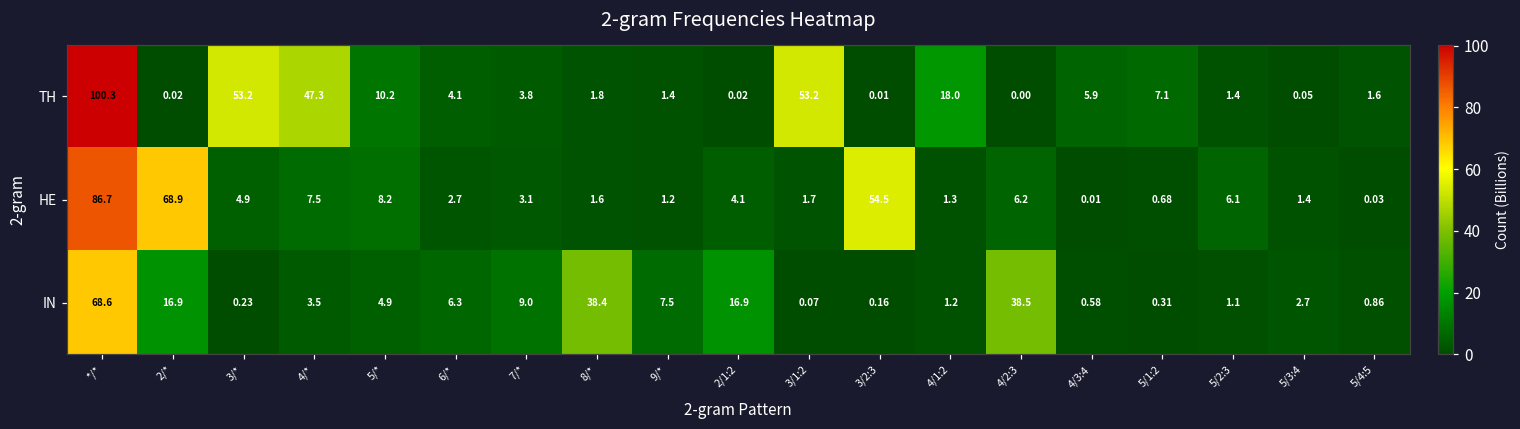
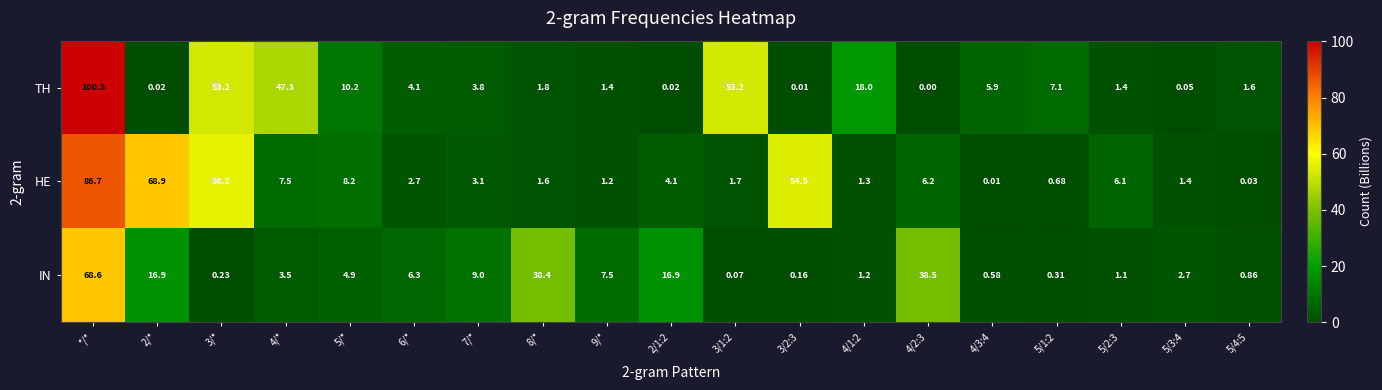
  {
    "TH": {
      "*/*": 100.3,
      "2/*": 0.02,
      "3/*": 53.2,
      "4/*": 47.3,
      "5/*": 10.2,
      "6/*": 4.1,
      "7/*": 3.8,
      "8/*": 1.8,
      "9/*": 1.4,
      "2/1:2": 0.02,
      "3/1:2": 53.2,
      "3/2:3": 0.01,
      "4/1:2": 18.0,
      "4/2:3": 0.00,
      "4/3:4": 5.9,
      "5/1:2": 7.1,
      "5/2:3": 1.4,
      "5/3:4": 0.05,
      "5/4:5": 1.6
    },
    "HE": {
      "*/*": 86.7,
      "2/*": 68.9,
-     "3/*": 4.9,
+     "3/*": 56.2,
      "4/*": 7.5,
      "5/*": 8.2,
      "6/*": 2.7,
      "7/*": 3.1,
      "8/*": 1.6,
      "9/*": 1.2,
      "2/1:2": 4.1,
      "3/1:2": 1.7,
      "3/2:3": 54.5,
      "4/1:2": 1.3,
      "4/2:3": 6.2,
      "4/3:4": 0.01,
      "5/1:2": 0.68,
      "5/2:3": 6.1,
      "5/3:4": 1.4,
      "5/4:5": 0.03
    },
    "IN": {
      "*/*": 68.6,
      "2/*": 16.9,
      "3/*": 0.23,
      "4/*": 3.5,
      "5/*": 4.9,
      "6/*": 6.3,
      "7/*": 9.0,
      "8/*": 38.4,
      "9/*": 7.5,
      "2/1:2": 16.9,
      "3/1:2": 0.07,
      "3/2:3": 0.16,
      "4/1:2": 1.2,
      "4/2:3": 38.5,
      "4/3:4": 0.58,
      "5/1:2": 0.31,
      "5/2:3": 1.1,
      "5/3:4": 2.7,
      "5/4:5": 0.86
    }
  }
